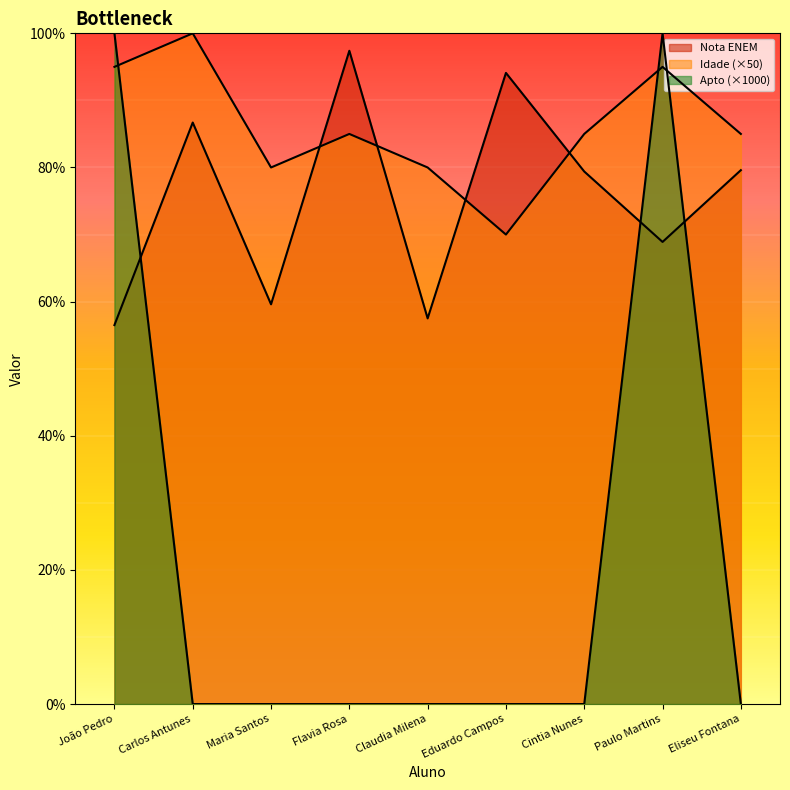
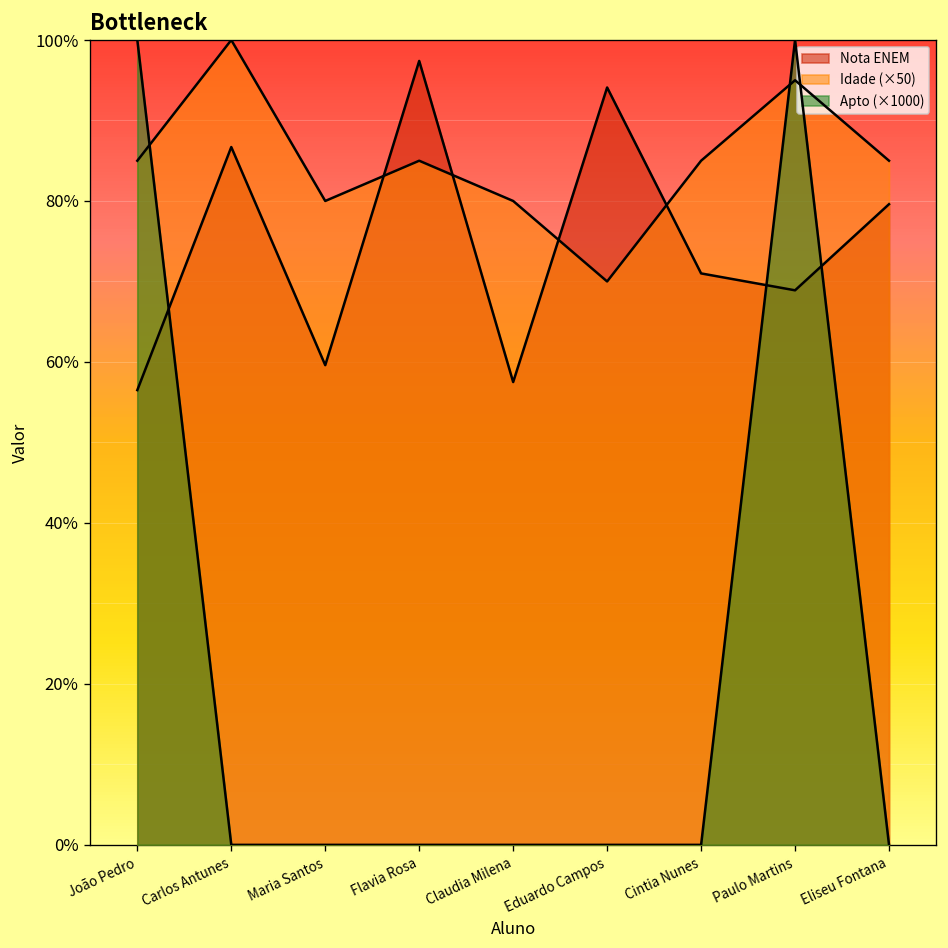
  {
    "Nota ENEM": {
      "João Pedro": "57%",
      "Carlos Antunes": "87%",
      "Maria Santos": "60%",
      "Flavia Rosa": "97%",
      "Claudia Milena": "58%",
      "Eduardo Campos": "94%",
-     "Cintia Nunes": "79%",
+     "Cintia Nunes": "71%",
      "Paulo Martins": "69%",
      "Eliseu Fontana": "80%"
    },
    "Idade (×50)": {
-     "João Pedro": "95%",
+     "João Pedro": "85%",
      "Carlos Antunes": "100%",
      "Maria Santos": "80%",
      "Flavia Rosa": "85%",
      "Claudia Milena": "80%",
      "Eduardo Campos": "70%",
      "Cintia Nunes": "85%",
      "Paulo Martins": "95%",
      "Eliseu Fontana": "85%"
    },
    "Apto (×1000)": {
      "João Pedro": "100%",
      "Carlos Antunes": "0%",
      "Maria Santos": "0%",
      "Flavia Rosa": "0%",
      "Claudia Milena": "0%",
      "Eduardo Campos": "0%",
      "Cintia Nunes": "0%",
      "Paulo Martins": "100%",
      "Eliseu Fontana": "0%"
    }
  }
